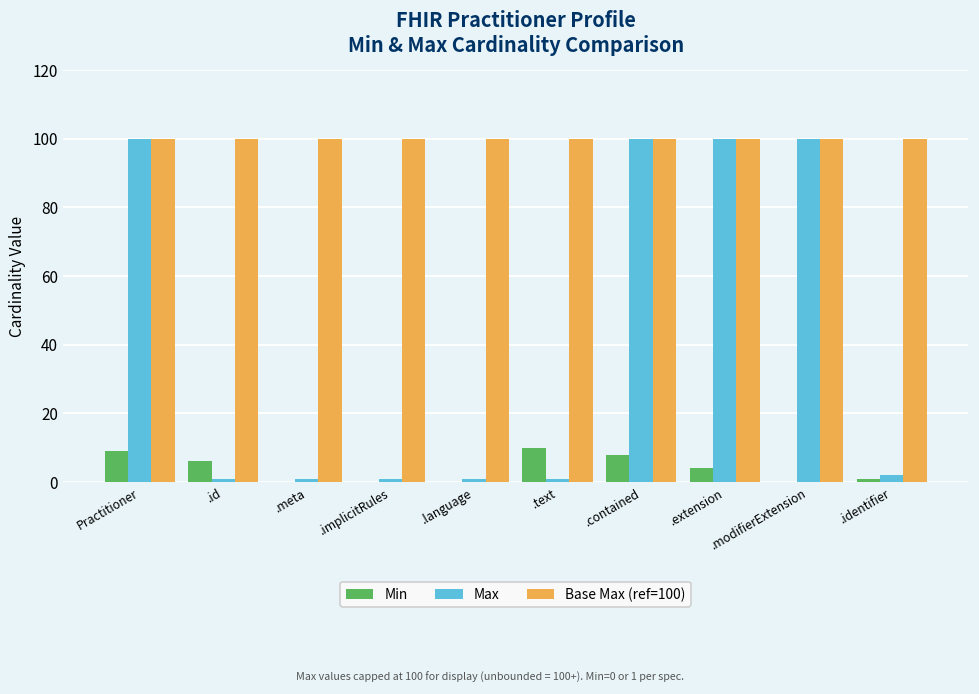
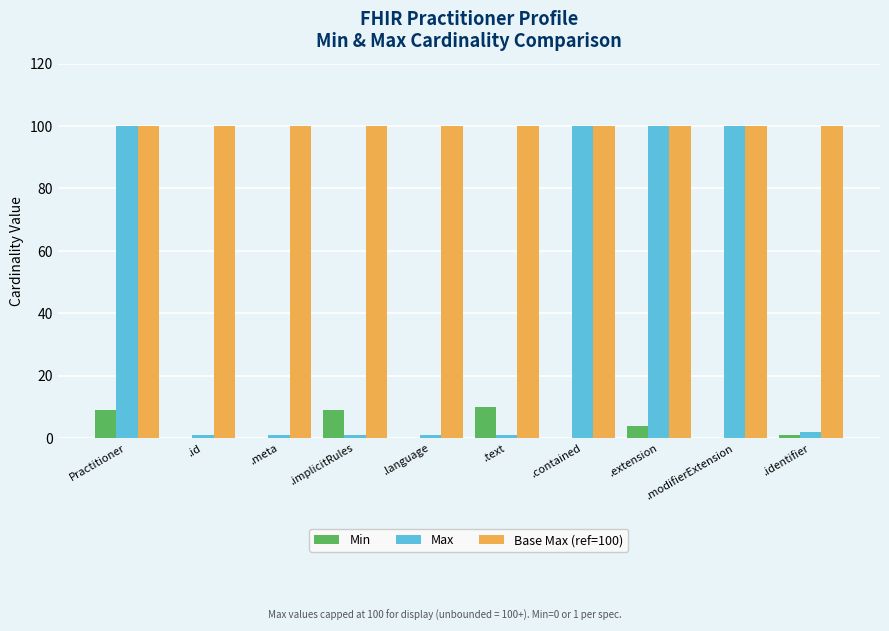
  {
    "Min": {
      "Practitioner": 9,
-     ".id": 6,
+     ".id": 0,
      ".meta": 0,
-     ".implicitRules": 0,
+     ".implicitRules": 9,
      ".language": 0,
      ".text": 10,
-     ".contained": 8,
+     ".contained": 0,
      ".extension": 4,
      ".modifierExtension": 0,
      ".identifier": 1
    },
    "Max": {
      "Practitioner": 100,
      ".id": 1,
      ".meta": 1,
      ".implicitRules": 1,
      ".language": 1,
      ".text": 1,
      ".contained": 100,
      ".extension": 100,
      ".modifierExtension": 100,
      ".identifier": 2
    },
    "Base Max (ref=100)": {
      "Practitioner": 100,
      ".id": 100,
      ".meta": 100,
      ".implicitRules": 100,
      ".language": 100,
      ".text": 100,
      ".contained": 100,
      ".extension": 100,
      ".modifierExtension": 100,
      ".identifier": 100
    }
  }
